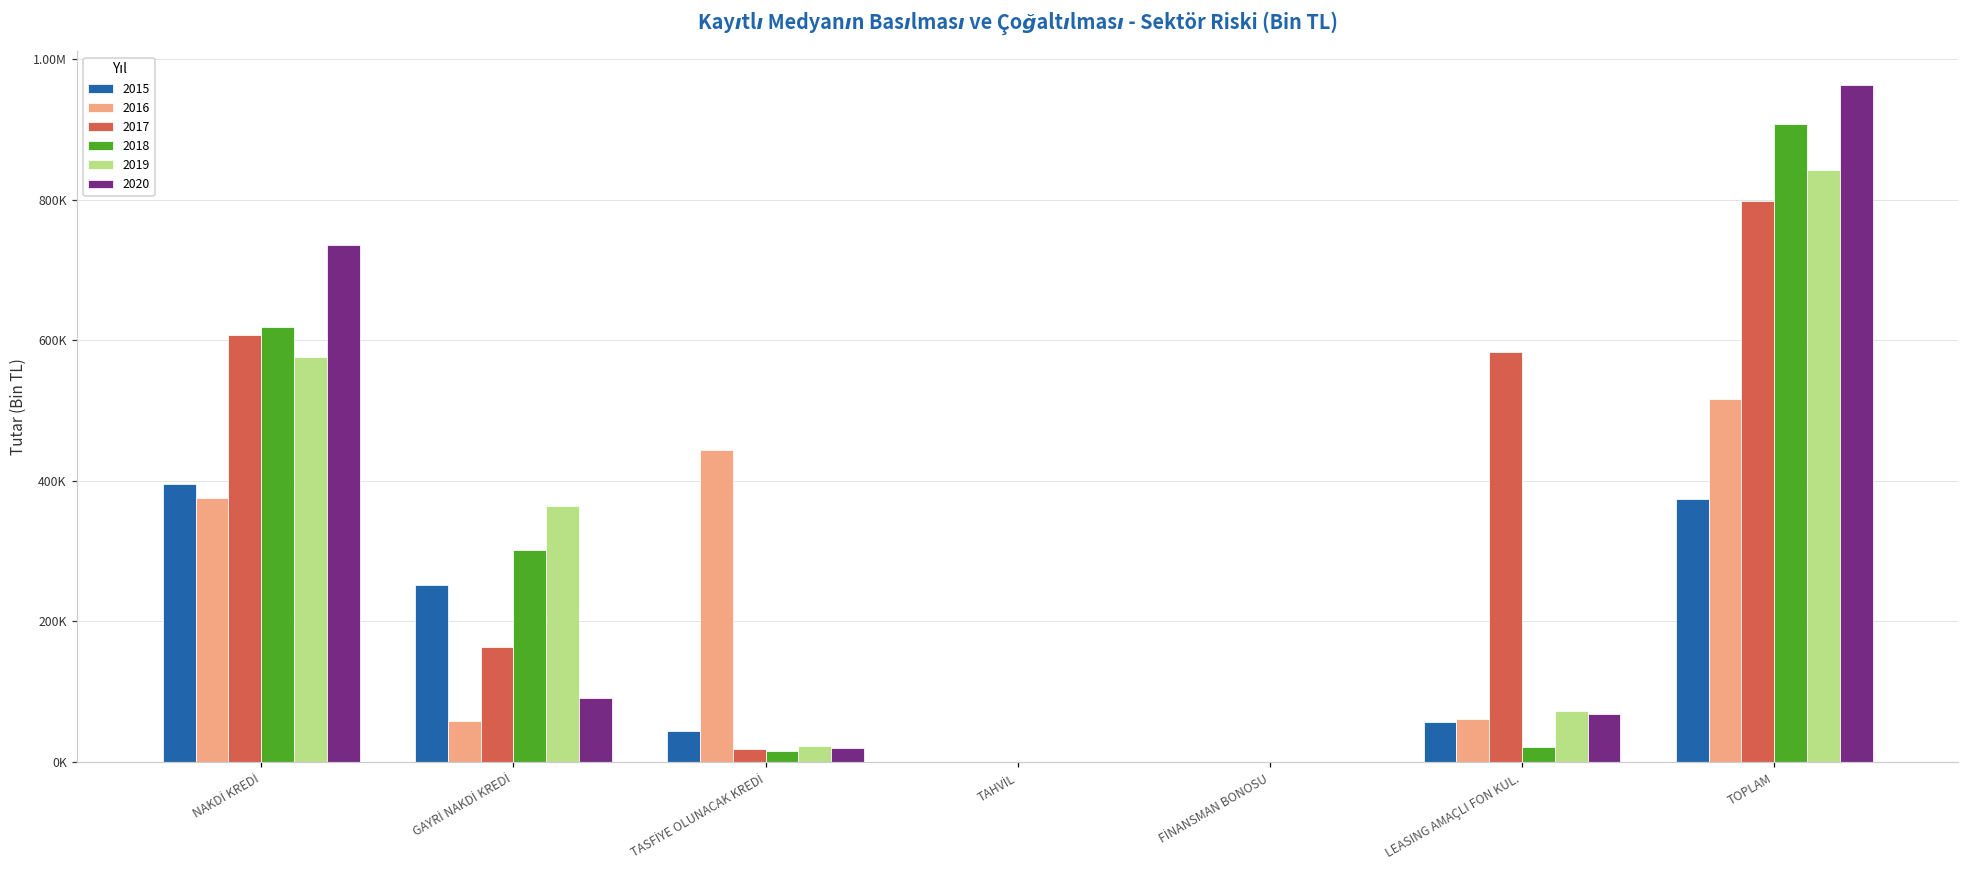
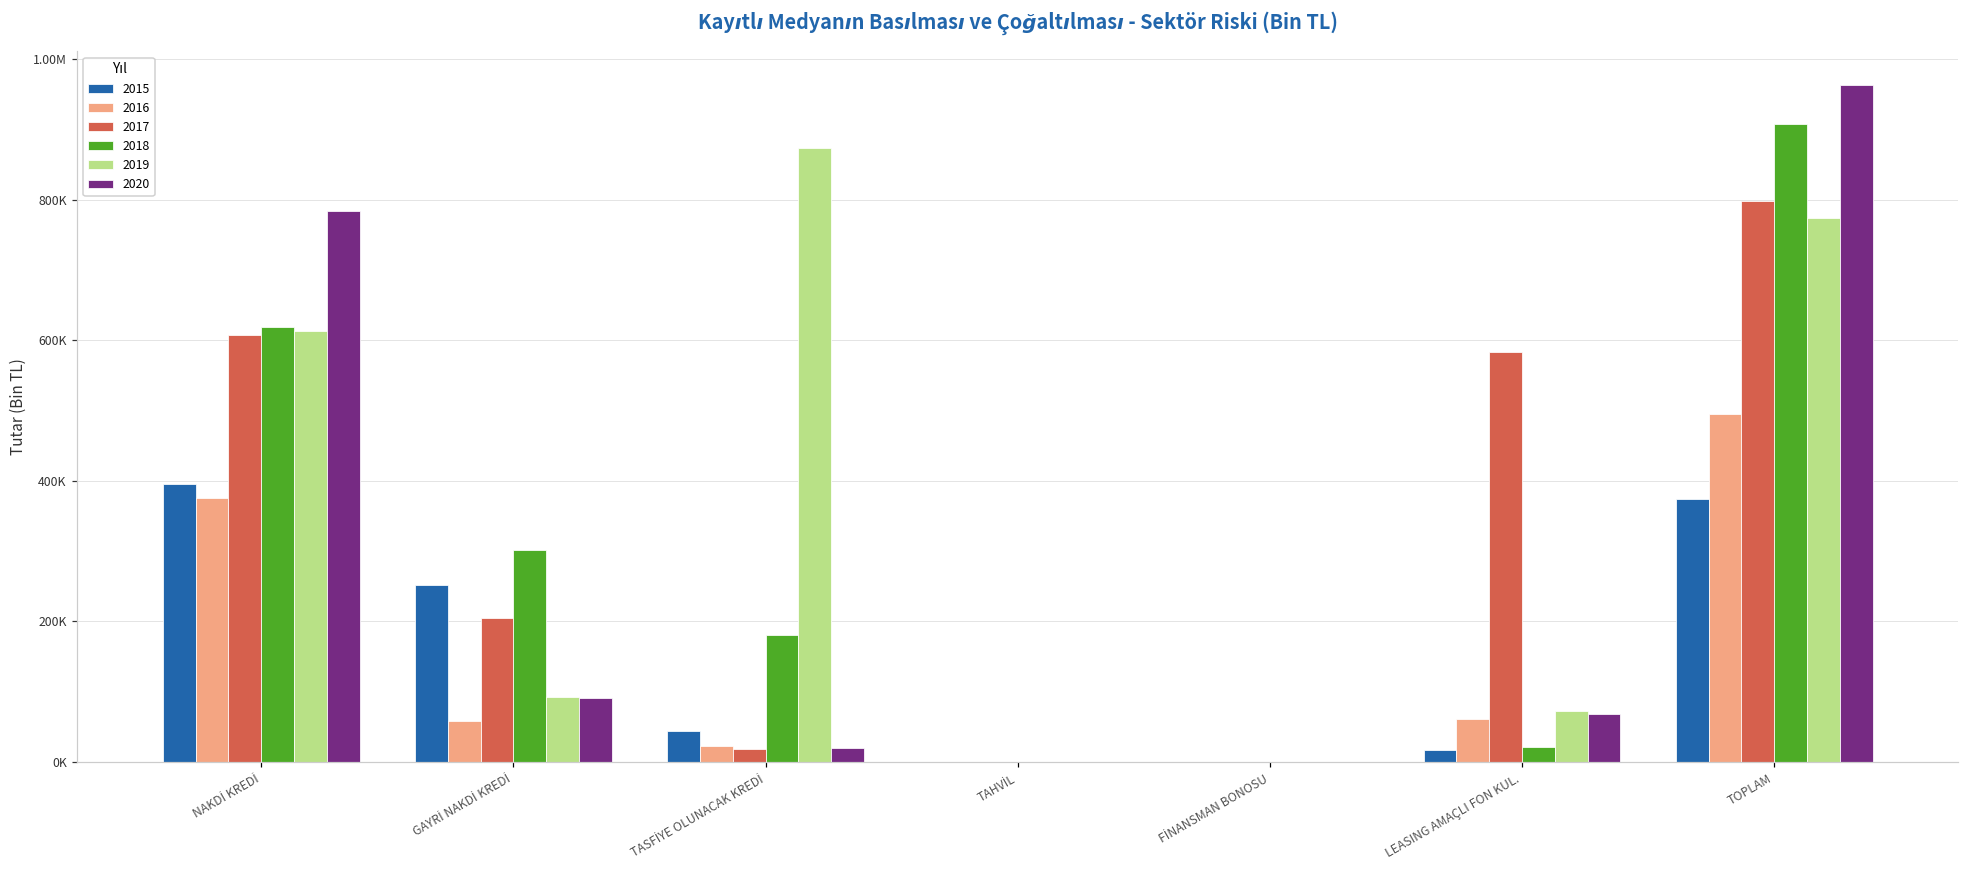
  {
    "2015": {
      "NAKDİ KREDİ": 390000,
      "GAYRİ NAKDİ KREDİ": 250000,
      "TASFİYE OLUNACAK KREDİ": 40000,
      "TAHVİL": 0,
      "FİNANSMAN BONOSU": 0,
-     "LEASING AMAÇLI FON KUL.": 60000,
+     "LEASING AMAÇLI FON KUL.": 20000,
      "TOPLAM": 370000
    },
    "2016": {
      "NAKDİ KREDİ": 370000,
      "GAYRİ NAKDİ KREDİ": 60000,
-     "TASFİYE OLUNACAK KREDİ": 440000,
+     "TASFİYE OLUNACAK KREDİ": 20000,
      "TAHVİL": 0,
      "FİNANSMAN BONOSU": 0,
      "LEASING AMAÇLI FON KUL.": 60000,
-     "TOPLAM": 520000
+     "TOPLAM": 500000
    },
    "2017": {
      "NAKDİ KREDİ": 610000,
-     "GAYRİ NAKDİ KREDİ": 160000,
+     "GAYRİ NAKDİ KREDİ": 210000,
      "TASFİYE OLUNACAK KREDİ": 20000,
      "TAHVİL": 0,
      "FİNANSMAN BONOSU": 0,
      "LEASING AMAÇLI FON KUL.": 580000,
      "TOPLAM": 800000
    },
    "2018": {
      "NAKDİ KREDİ": 620000,
      "GAYRİ NAKDİ KREDİ": 300000,
-     "TASFİYE OLUNACAK KREDİ": 20000,
+     "TASFİYE OLUNACAK KREDİ": 180000,
      "TAHVİL": 0,
      "FİNANSMAN BONOSU": 0,
      "LEASING AMAÇLI FON KUL.": 20000,
      "TOPLAM": 910000
    },
    "2019": {
-     "NAKDİ KREDİ": 580000,
-     "GAYRİ NAKDİ KREDİ": 360000,
-     "TASFİYE OLUNACAK KREDİ": 20000,
+     "NAKDİ KREDİ": 610000,
+     "GAYRİ NAKDİ KREDİ": 90000,
+     "TASFİYE OLUNACAK KREDİ": 870000,
      "TAHVİL": 0,
      "FİNANSMAN BONOSU": 0,
      "LEASING AMAÇLI FON KUL.": 70000,
-     "TOPLAM": 840000
+     "TOPLAM": 770000
    },
    "2020": {
-     "NAKDİ KREDİ": 740000,
+     "NAKDİ KREDİ": 780000,
      "GAYRİ NAKDİ KREDİ": 90000,
      "TASFİYE OLUNACAK KREDİ": 20000,
      "TAHVİL": 0,
      "FİNANSMAN BONOSU": 0,
      "LEASING AMAÇLI FON KUL.": 70000,
      "TOPLAM": 960000
    }
  }
